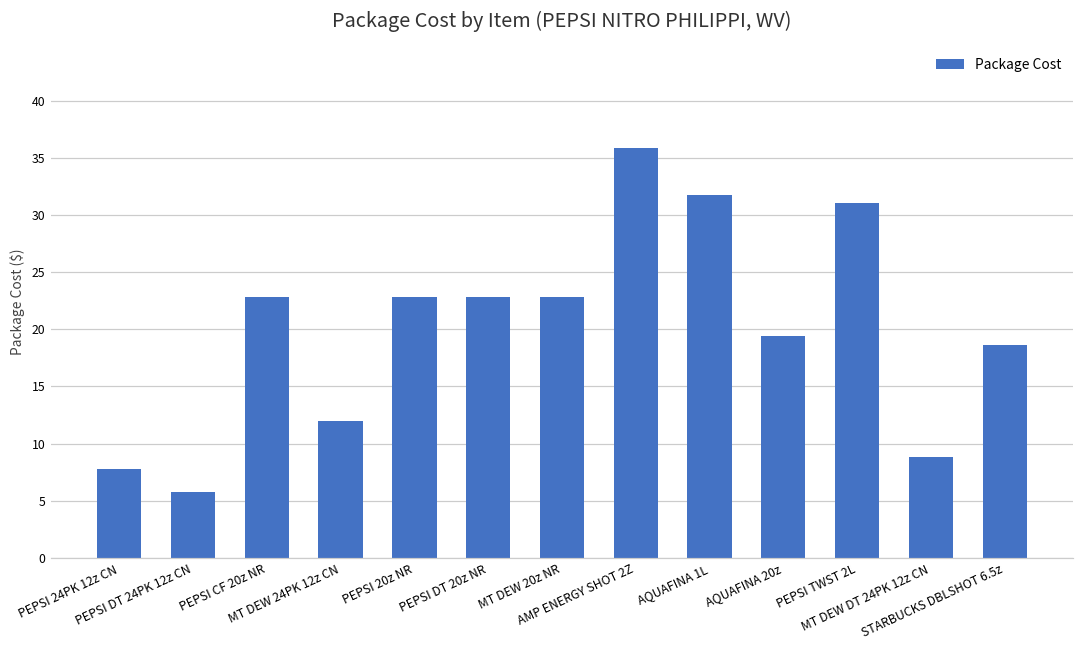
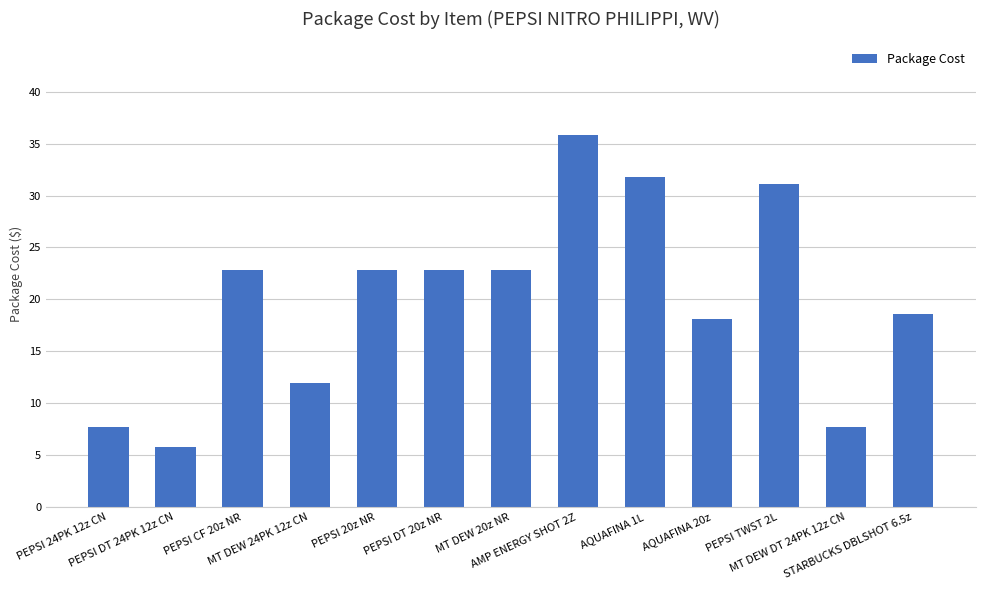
  {
    "PEPSI 24PK 12z CN": 7.8,
    "PEPSI DT 24PK 12z CN": 5.8,
    "PEPSI CF 20z NR": 22.8,
    "MT DEW 24PK 12z CN": 12.0,
    "PEPSI 20z NR": 22.8,
    "PEPSI DT 20z NR": 22.8,
    "MT DEW 20z NR": 22.8,
    "AMP ENERGY SHOT 2Z": 35.9,
    "AQUAFINA 1L": 31.8,
-   "AQUAFINA 20z": 19.5,
+   "AQUAFINA 20z": 18.1,
    "PEPSI TWST 2L": 31.1,
-   "MT DEW DT 24PK 12z CN": 8.8,
+   "MT DEW DT 24PK 12z CN": 7.8,
    "STARBUCKS DBLSHOT 6.5z": 18.6
  }
